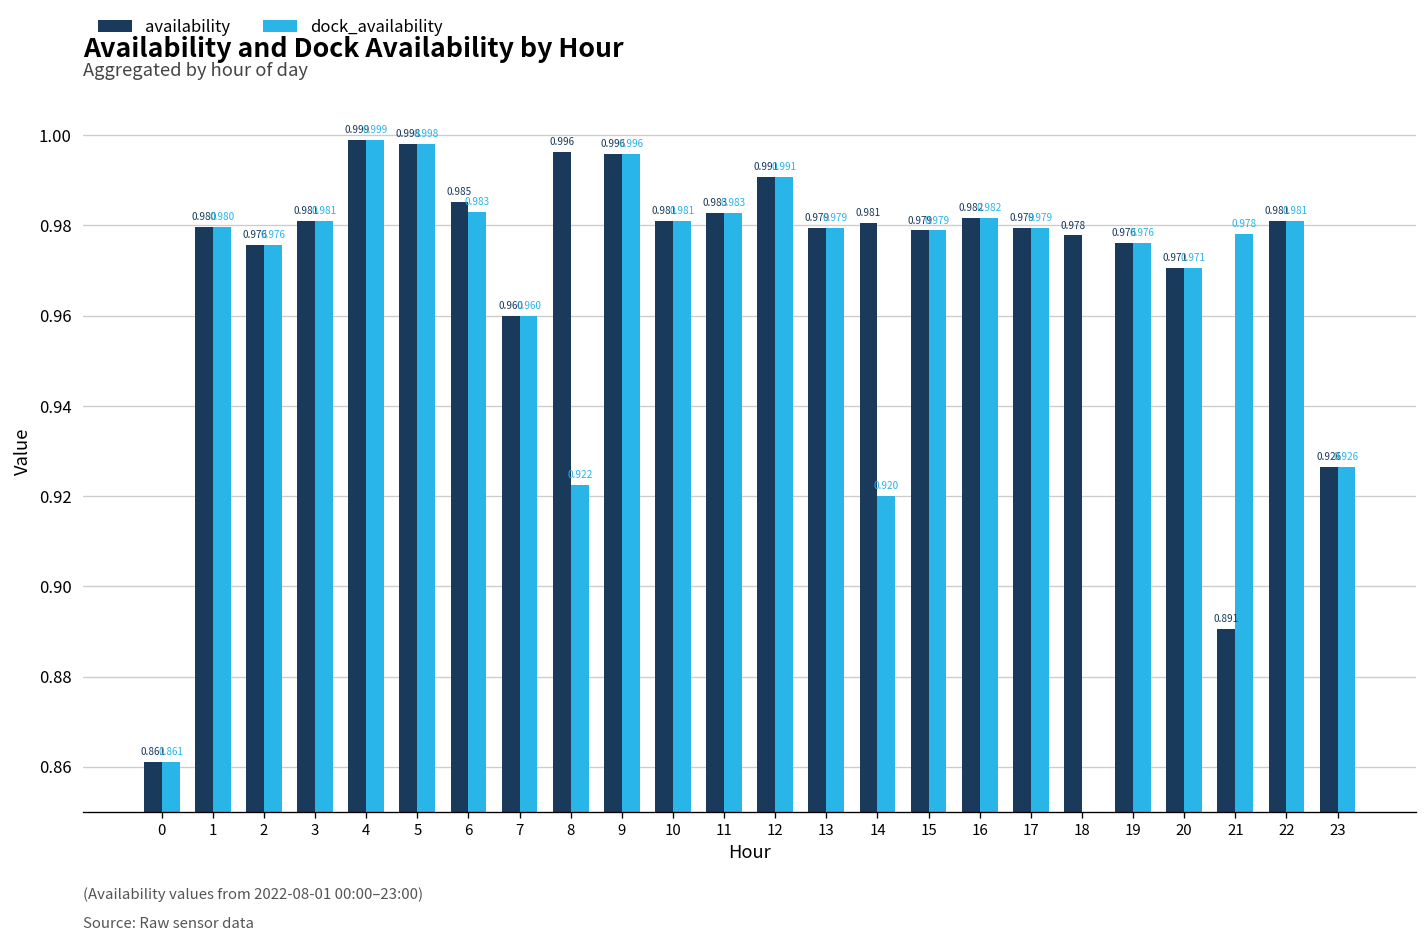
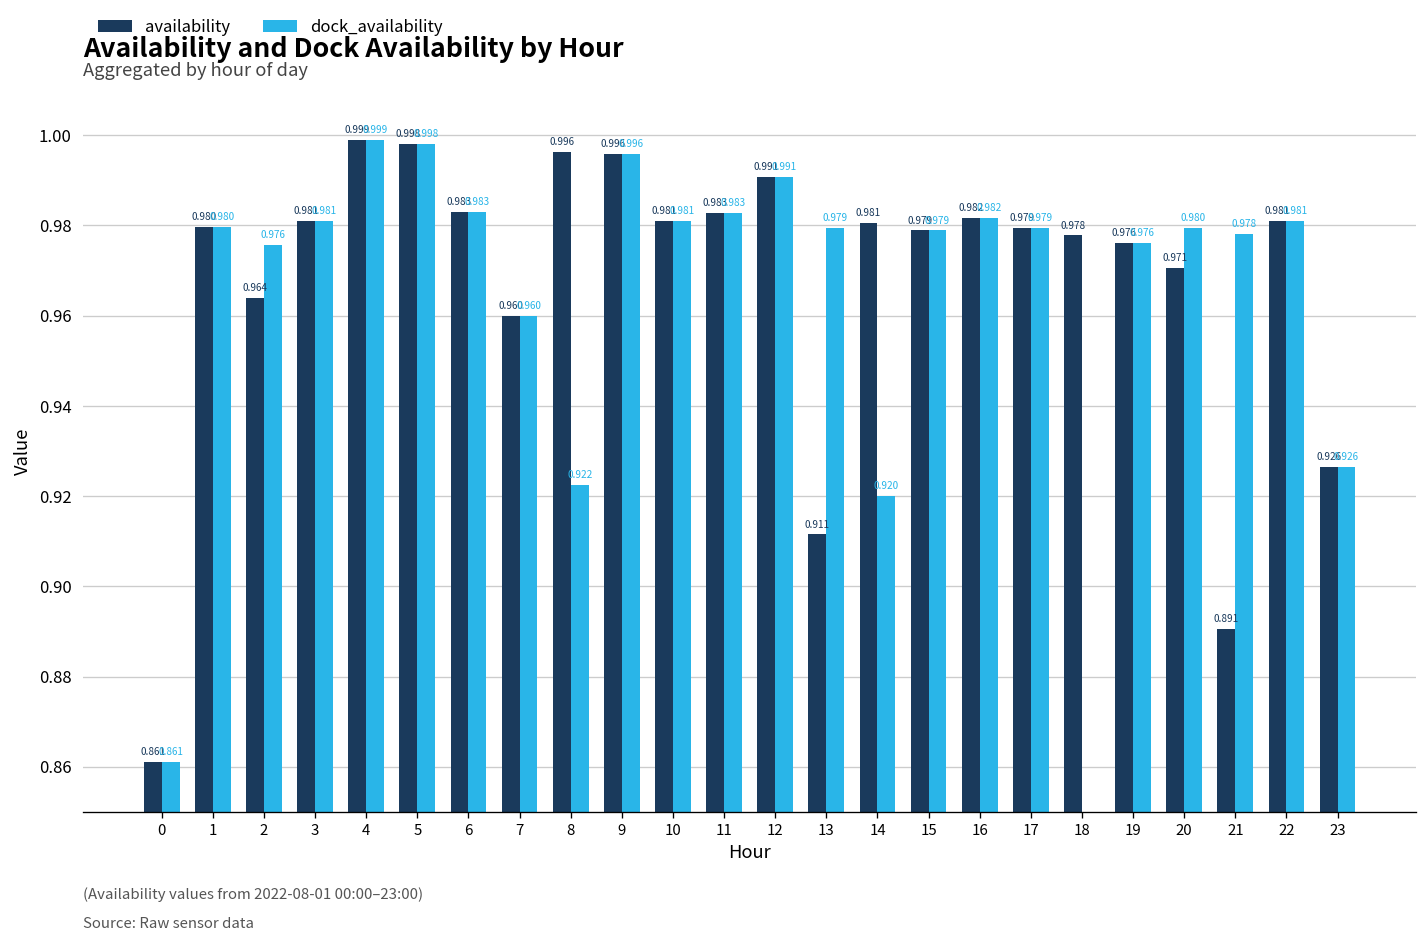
  {
    "availability": {
-     "2": 0.976,
-     "6": 0.985,
+     "2": 0.964,
+     "6": 0.983,
      "8": 0.996,
-     "13": 0.979,
+     "13": 0.911,
      "14": 0.981,
      "18": 0.978,
      "21": 0.891
    },
    "dock_availability": {
      "6": 0.983,
      "8": 0.922,
      "14": 0.920,
-     "20": 0.971,
+     "20": 0.980,
      "21": 0.978
    }
  }
